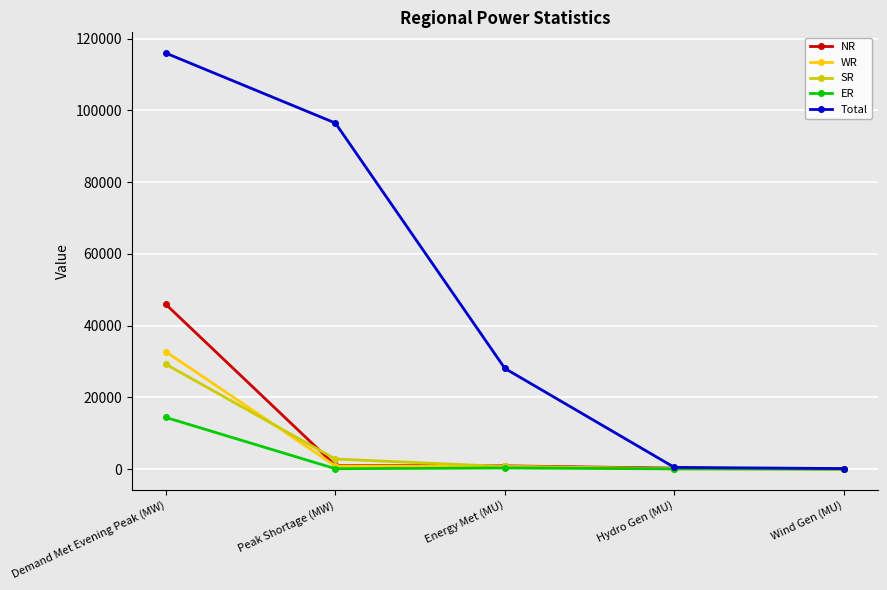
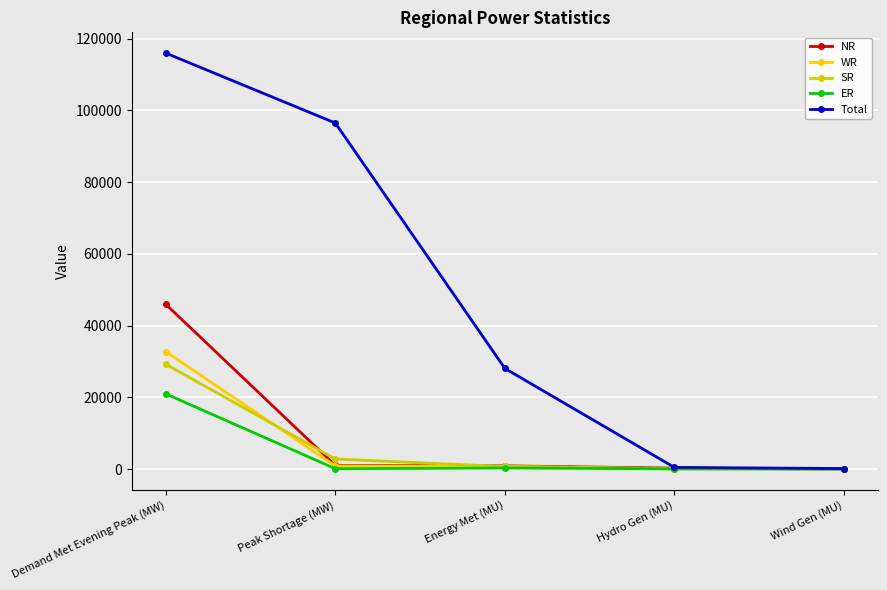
  {
    "NR": {
      "Demand Met Evening Peak (MW)": 46000
    },
    "ER": {
-     "Demand Met Evening Peak (MW)": 14000,
+     "Demand Met Evening Peak (MW)": 21000,
      "Peak Shortage (MW)": 0
    },
    "Total": {
      "Demand Met Evening Peak (MW)": 116000,
      "Peak Shortage (MW)": 96000,
      "Energy Met (MU)": 28000
    }
  }
